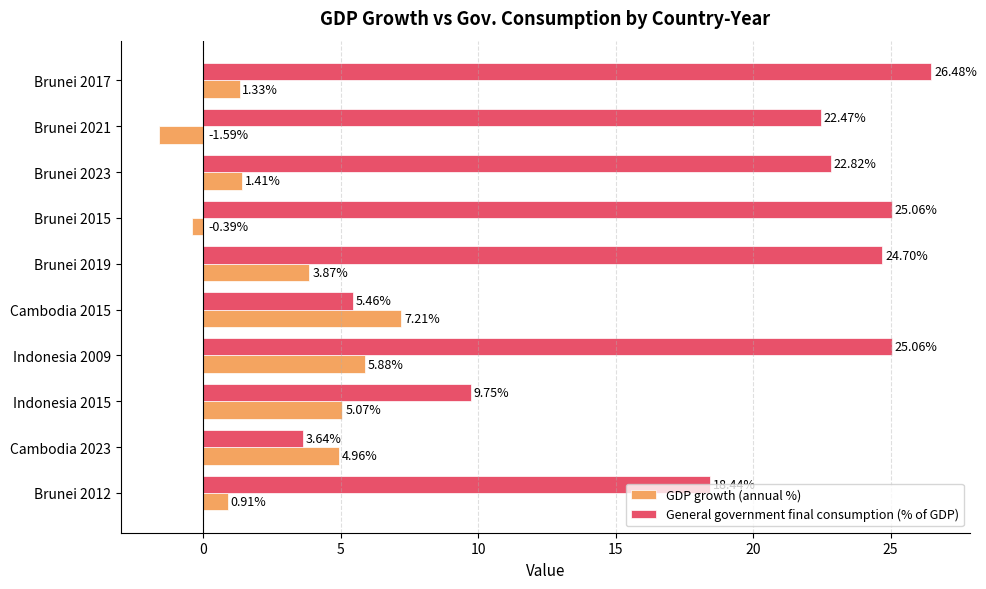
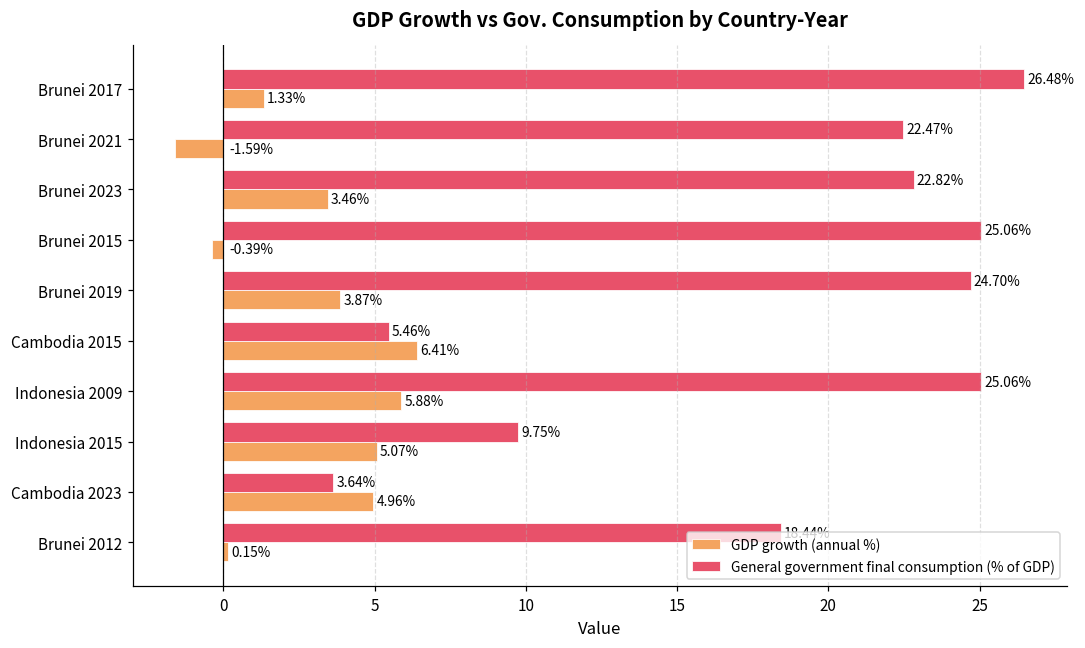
  {
    "GDP growth (annual %)": {
      "Brunei 2017": "1.33%",
-     "Brunei 2023": "1.41%",
+     "Brunei 2023": "3.46%",
      "Brunei 2015": "-0.39%",
      "Brunei 2019": "3.87%",
-     "Cambodia 2015": "7.21%",
+     "Cambodia 2015": "6.41%",
      "Indonesia 2009": "5.88%",
      "Indonesia 2015": "5.07%",
      "Cambodia 2023": "4.96%",
-     "Brunei 2012": "0.91%"
+     "Brunei 2012": "0.15%"
    },
    "General government final consumption (% of GDP)": {
      "Brunei 2017": "26.48%",
      "Brunei 2021": "22.47%",
      "Brunei 2023": "22.82%",
      "Brunei 2015": "25.06%",
      "Brunei 2019": "24.70%",
      "Cambodia 2015": "5.46%",
      "Indonesia 2009": "25.06%",
      "Indonesia 2015": "9.75%",
      "Cambodia 2023": "3.64%"
    }
  }
